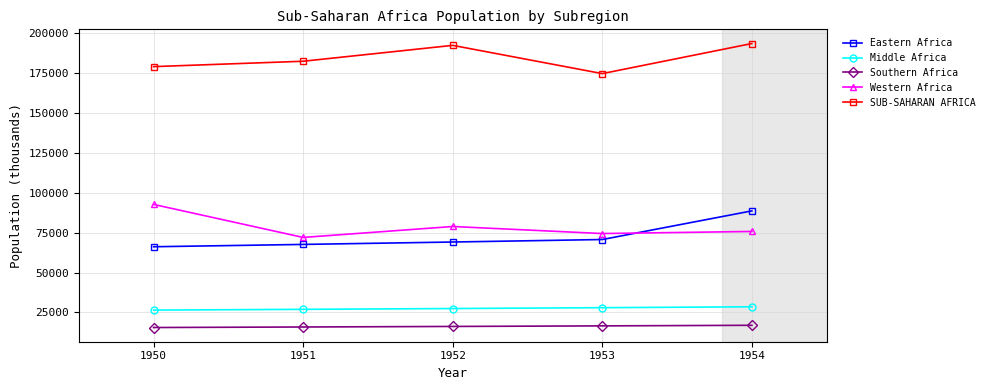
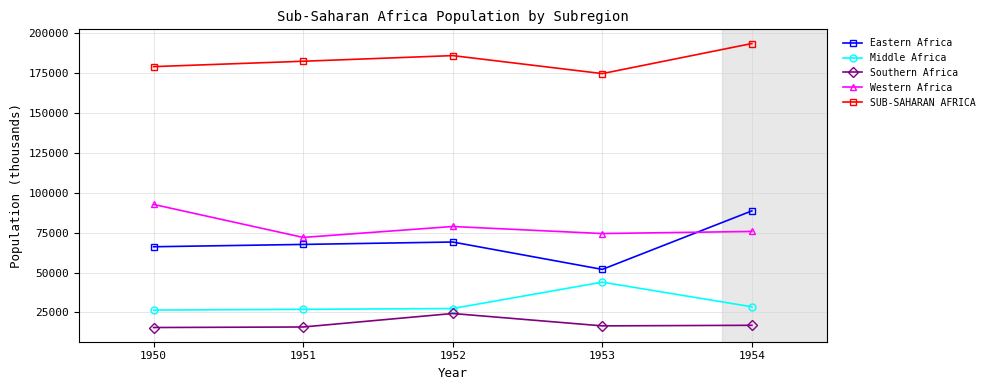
  {
    "Eastern Africa": {
      "1950": 66000,
      "1951": 68000,
      "1952": 69000,
-     "1953": 71000,
+     "1953": 52000,
      "1954": 89000
    },
    "Middle Africa": {
      "1950": 26000,
      "1951": 27000,
      "1952": 27000,
-     "1953": 28000,
+     "1953": 44000,
      "1954": 29000
    },
    "Southern Africa": {
      "1950": 16000,
      "1951": 16000,
-     "1952": 16000,
+     "1952": 24000,
      "1953": 17000,
      "1954": 17000
    },
    "Western Africa": {
      "1950": 93000,
      "1951": 72000,
      "1952": 79000,
      "1953": 74000,
      "1954": 76000
    },
    "SUB-SAHARAN AFRICA": {
      "1950": 179000,
      "1951": 182000,
-     "1952": 192000,
+     "1952": 186000,
      "1953": 175000,
      "1954": 193000
    }
  }
